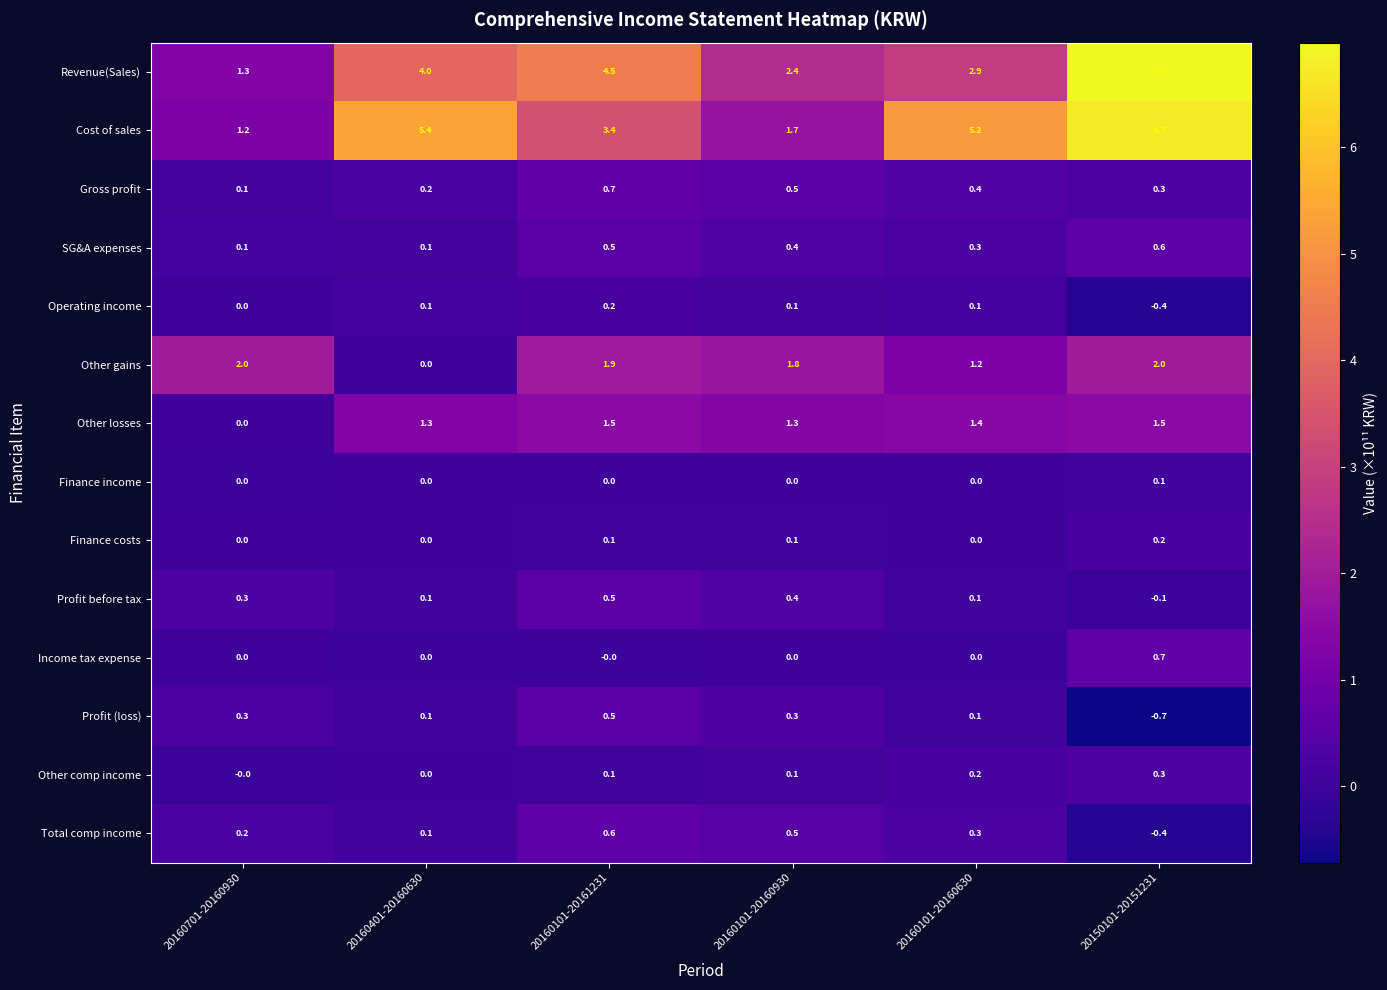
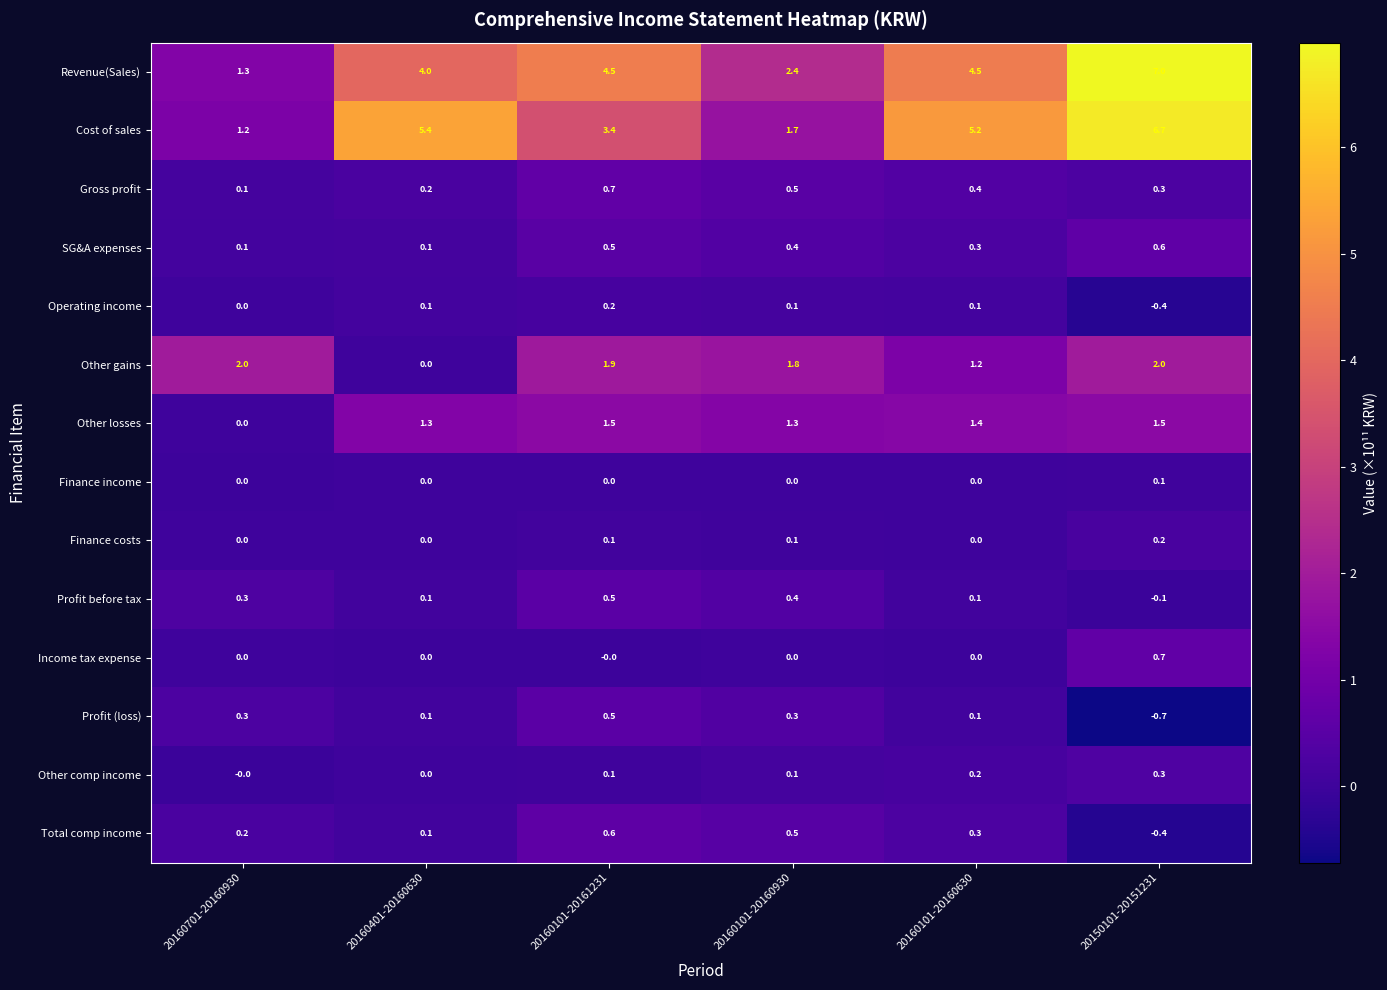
  {
    "Revenue(Sales)": {
      "20160701-20160930": 1.3,
      "20160401-20160630": 4.0,
      "20160101-20161231": 4.5,
      "20160101-20160930": 2.4,
-     "20160101-20160630": 2.9
+     "20160101-20160630": 4.5
    },
    "Cost of sales": {
      "20160701-20160930": 1.2,
      "20160401-20160630": 5.4,
      "20160101-20161231": 3.4,
      "20160101-20160930": 1.7,
      "20160101-20160630": 5.2
    },
    "Gross profit": {
      "20160701-20160930": 0.1,
      "20160401-20160630": 0.2,
      "20160101-20161231": 0.7,
      "20160101-20160930": 0.5,
      "20160101-20160630": 0.4,
      "20150101-20151231": 0.3
    },
    "SG&A expenses": {
      "20160701-20160930": 0.1,
      "20160401-20160630": 0.1,
      "20160101-20161231": 0.5,
      "20160101-20160930": 0.4,
      "20160101-20160630": 0.3,
      "20150101-20151231": 0.6
    },
    "Operating income": {
      "20160701-20160930": 0.0,
      "20160401-20160630": 0.1,
      "20160101-20161231": 0.2,
      "20160101-20160930": 0.1,
      "20160101-20160630": 0.1,
      "20150101-20151231": -0.4
    },
    "Other gains": {
      "20160701-20160930": 2.0,
      "20160401-20160630": 0.0,
      "20160101-20161231": 1.9,
      "20160101-20160930": 1.8,
      "20160101-20160630": 1.2,
      "20150101-20151231": 2.0
    },
    "Other losses": {
      "20160701-20160930": 0.0,
      "20160401-20160630": 1.3,
      "20160101-20161231": 1.5,
      "20160101-20160930": 1.3,
      "20160101-20160630": 1.4,
      "20150101-20151231": 1.5
    },
    "Finance income": {
      "20160701-20160930": 0.0,
      "20160401-20160630": 0.0,
      "20160101-20161231": 0.0,
      "20160101-20160930": 0.0,
      "20160101-20160630": 0.0,
      "20150101-20151231": 0.1
    },
    "Finance costs": {
      "20160701-20160930": 0.0,
      "20160401-20160630": 0.0,
      "20160101-20161231": 0.1,
      "20160101-20160930": 0.1,
      "20160101-20160630": 0.0,
      "20150101-20151231": 0.2
    },
    "Profit before tax": {
      "20160701-20160930": 0.3,
      "20160401-20160630": 0.1,
      "20160101-20161231": 0.5,
      "20160101-20160930": 0.4,
      "20160101-20160630": 0.1,
      "20150101-20151231": -0.1
    },
    "Income tax expense": {
      "20160701-20160930": 0.0,
      "20160401-20160630": 0.0,
      "20160101-20161231": -0.0,
      "20160101-20160930": 0.0,
      "20160101-20160630": 0.0,
      "20150101-20151231": 0.7
    },
    "Profit (loss)": {
      "20160701-20160930": 0.3,
      "20160401-20160630": 0.1,
      "20160101-20161231": 0.5,
      "20160101-20160930": 0.3,
      "20160101-20160630": 0.1,
      "20150101-20151231": -0.7
    },
    "Other comp income": {
      "20160701-20160930": -0.0,
      "20160401-20160630": 0.0,
      "20160101-20161231": 0.1,
      "20160101-20160930": 0.1,
      "20160101-20160630": 0.2,
      "20150101-20151231": 0.3
    },
    "Total comp income": {
      "20160701-20160930": 0.2,
      "20160401-20160630": 0.1,
      "20160101-20161231": 0.6,
      "20160101-20160930": 0.5,
      "20160101-20160630": 0.3,
      "20150101-20151231": -0.4
    }
  }
